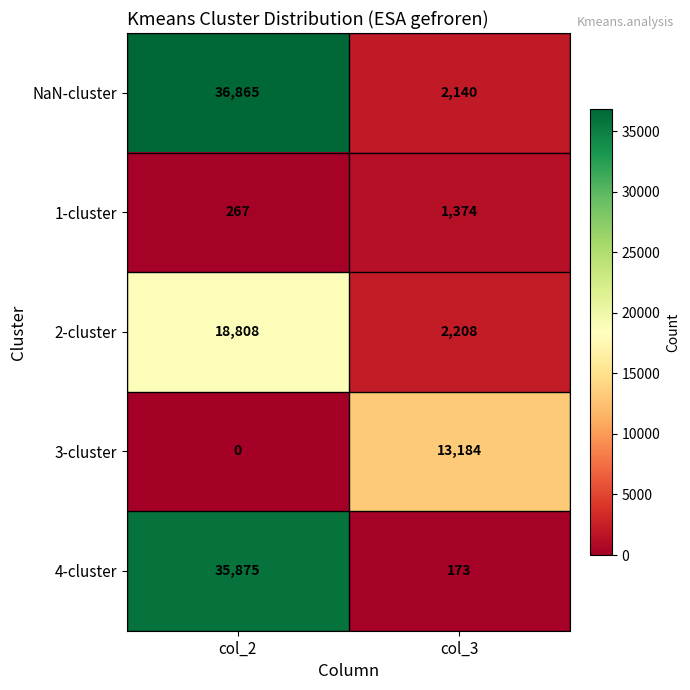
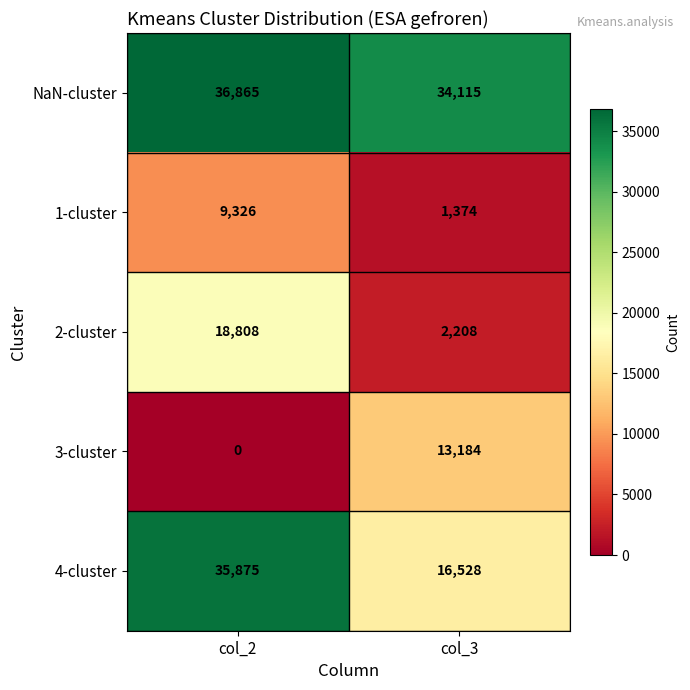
  {
    "NaN-cluster": {
      "col_2": "36,865",
-     "col_3": "2,140"
+     "col_3": "34,115"
    },
    "1-cluster": {
-     "col_2": "267",
+     "col_2": "9,326",
      "col_3": "1,374"
    },
    "2-cluster": {
      "col_2": "18,808",
      "col_3": "2,208"
    },
    "3-cluster": {
      "col_2": "0",
      "col_3": "13,184"
    },
    "4-cluster": {
      "col_2": "35,875",
-     "col_3": "173"
+     "col_3": "16,528"
    }
  }
